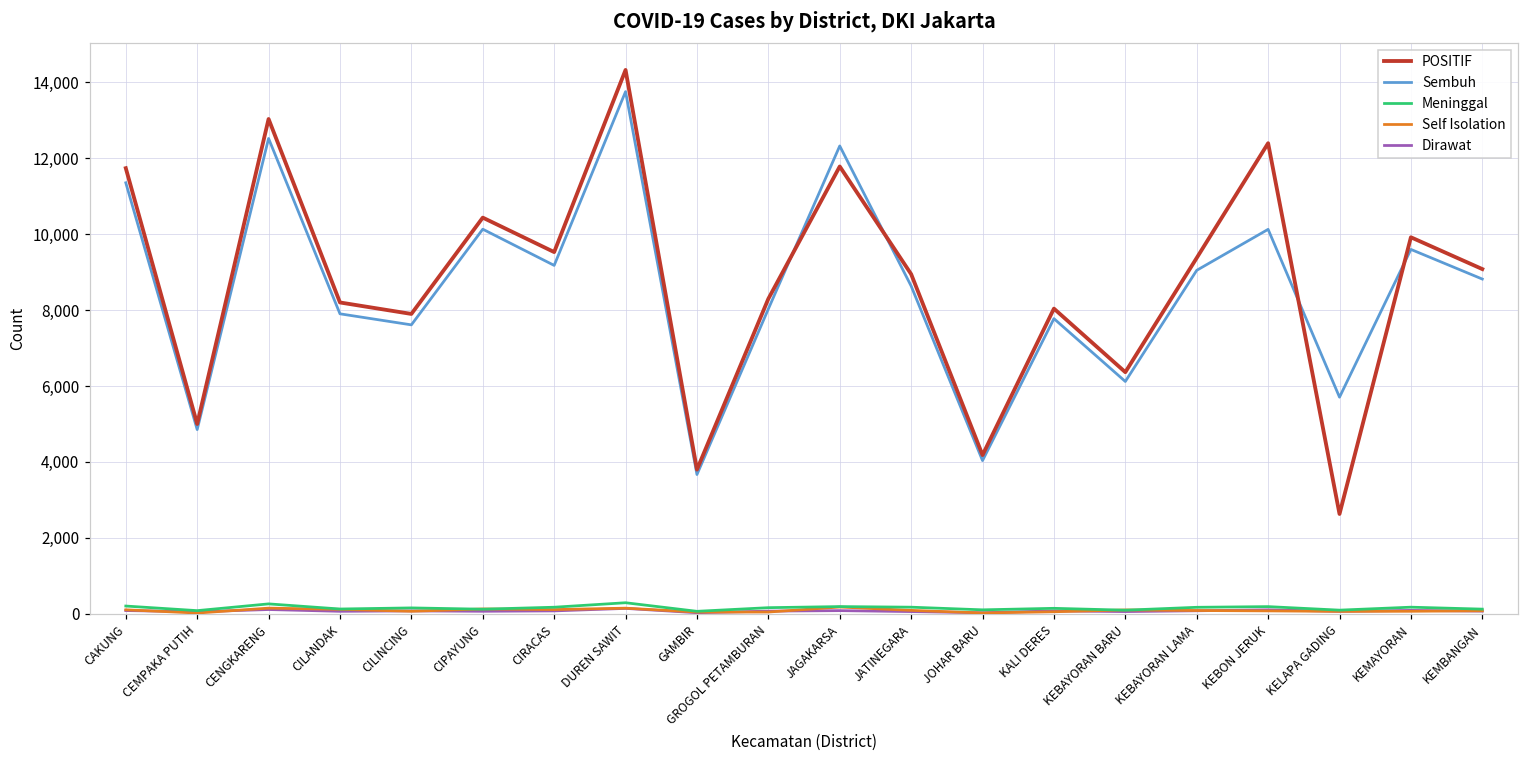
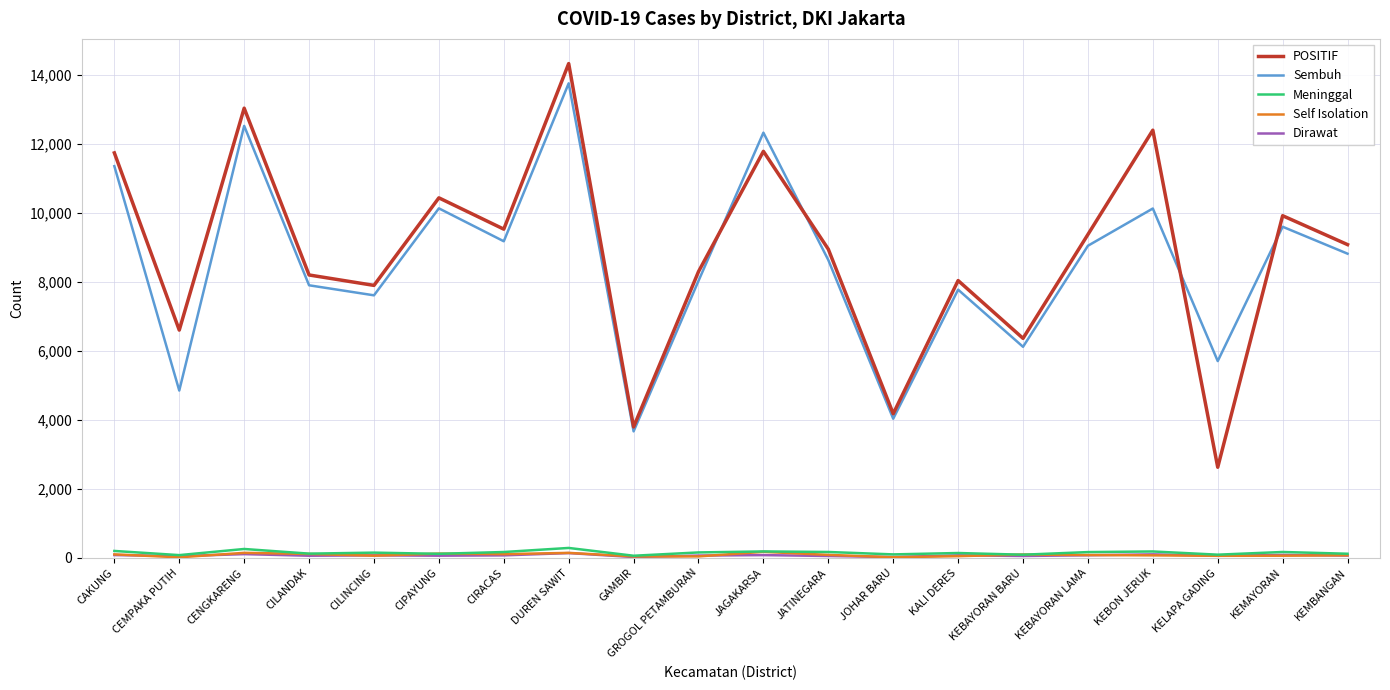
  {
    "POSITIF": {
      "CAKUNG": "11,700",
-     "CEMPAKA PUTIH": "5,000",
+     "CEMPAKA PUTIH": "6,600",
      "CENGKARENG": "13,000",
      "CILANDAK": "8,200",
      "CILINCING": "7,900",
      "CIPAYUNG": "10,400",
      "CIRACAS": "9,500",
      "DUREN SAWIT": "14,300",
      "GAMBIR": "3,800",
      "GROGOL PETAMBURAN": "8,300",
      "JAGAKARSA": "11,800",
      "JATINEGARA": "8,900",
      "JOHAR BARU": "4,200",
      "KALI DERES": "8,000",
      "KEBAYORAN BARU": "6,400",
      "KEBAYORAN LAMA": "9,400",
      "KEBON JERUK": "12,400",
      "KELAPA GADING": "2,600",
      "KEMAYORAN": "9,900",
      "KEMBANGAN": "9,100"
    },
    "Sembuh": {
      "CAKUNG": "11,400",
      "CEMPAKA PUTIH": "4,900",
      "CENGKARENG": "12,500",
      "CILANDAK": "7,900",
      "CILINCING": "7,600",
      "CIPAYUNG": "10,100",
      "CIRACAS": "9,200",
      "DUREN SAWIT": "13,800",
      "GAMBIR": "3,700",
      "GROGOL PETAMBURAN": "8,000",
      "JAGAKARSA": "12,300",
      "JATINEGARA": "8,600",
      "JOHAR BARU": "4,000",
      "KALI DERES": "7,800",
      "KEBAYORAN BARU": "6,100",
      "KEBAYORAN LAMA": "9,000",
      "KEBON JERUK": "10,100",
      "KELAPA GADING": "5,700",
      "KEMAYORAN": "9,600",
      "KEMBANGAN": "8,800"
    },
    "Meninggal": {
      "CAKUNG": "200",
      "CENGKARENG": "300",
      "CILINCING": "200",
      "DUREN SAWIT": "300",
      "GROGOL PETAMBURAN": "200",
      "JATINEGARA": "200",
      "JOHAR BARU": "100",
      "KEBAYORAN LAMA": "200",
      "KEBON JERUK": "200",
      "KEMAYORAN": "200"
    },
    "Dirawat": {
      "JAGAKARSA": "100"
    }
  }
